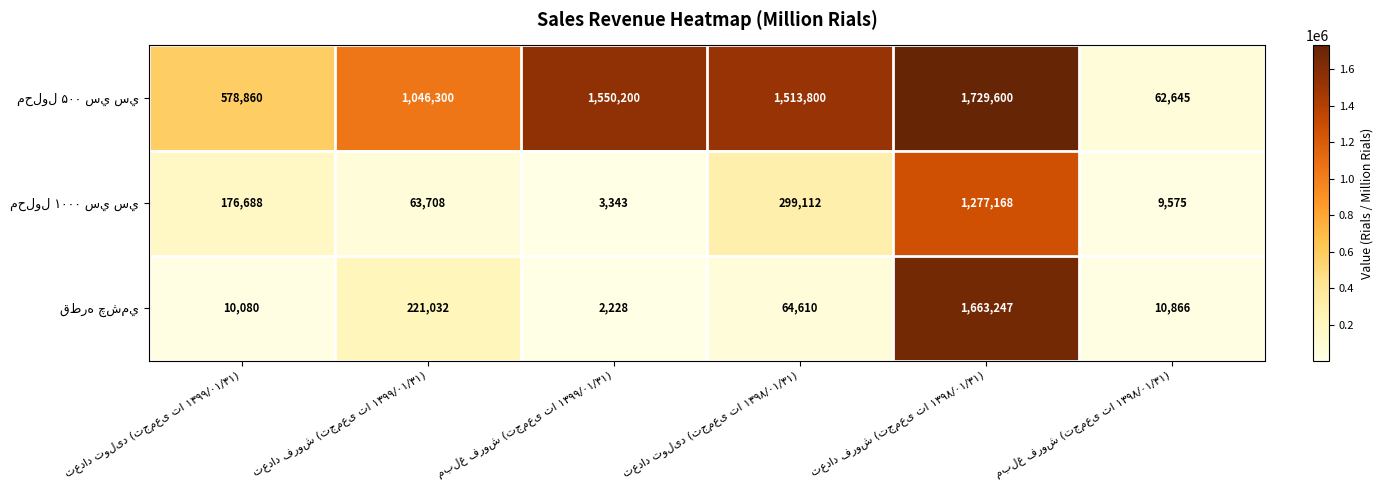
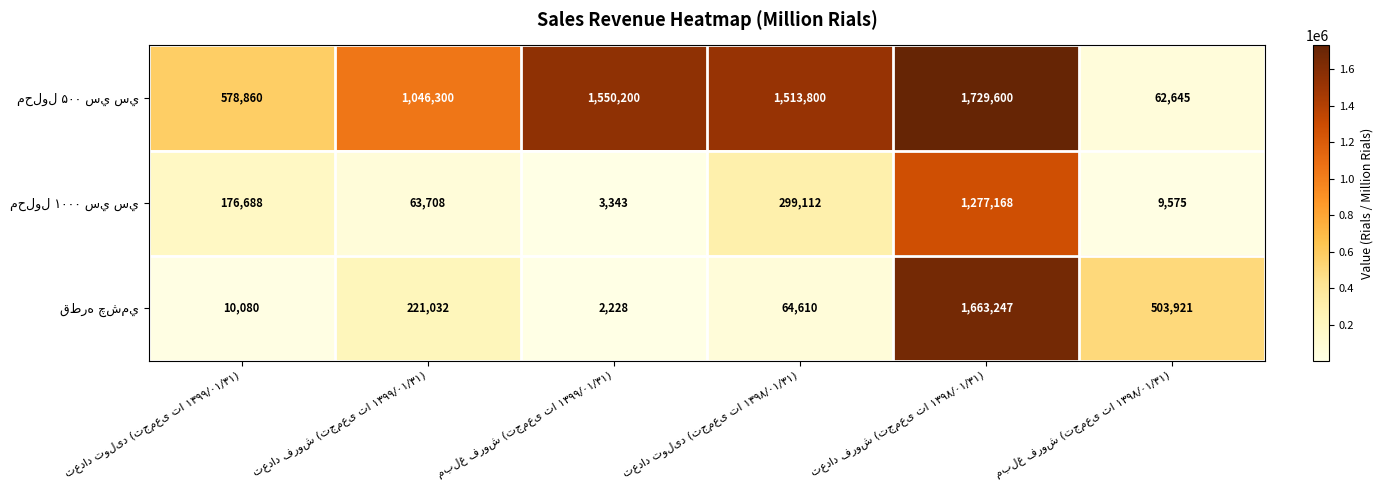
  {
    "محلول ۵۰۰ سي سي": {
      "تعداد تولید (تجمعی تا ۱۳۹۹/۰۱/۳۱)": "578,860",
      "تعداد فروش (تجمعی تا ۱۳۹۹/۰۱/۳۱)": "1,046,300",
      "مبلغ فروش (تجمعی تا ۱۳۹۹/۰۱/۳۱)": "1,550,200",
      "تعداد تولید (تجمعی تا ۱۳۹۸/۰۱/۳۱)": "1,513,800",
      "تعداد فروش (تجمعی تا ۱۳۹۸/۰۱/۳۱)": "1,729,600",
      "مبلغ فروش (تجمعی تا ۱۳۹۸/۰۱/۳۱)": "62,645"
    },
    "محلول ۱۰۰۰ سي سي": {
      "تعداد تولید (تجمعی تا ۱۳۹۹/۰۱/۳۱)": "176,688",
      "تعداد فروش (تجمعی تا ۱۳۹۹/۰۱/۳۱)": "63,708",
      "مبلغ فروش (تجمعی تا ۱۳۹۹/۰۱/۳۱)": "3,343",
      "تعداد تولید (تجمعی تا ۱۳۹۸/۰۱/۳۱)": "299,112",
      "تعداد فروش (تجمعی تا ۱۳۹۸/۰۱/۳۱)": "1,277,168",
      "مبلغ فروش (تجمعی تا ۱۳۹۸/۰۱/۳۱)": "9,575"
    },
    "قطره چشمي": {
      "تعداد تولید (تجمعی تا ۱۳۹۹/۰۱/۳۱)": "10,080",
      "تعداد فروش (تجمعی تا ۱۳۹۹/۰۱/۳۱)": "221,032",
      "مبلغ فروش (تجمعی تا ۱۳۹۹/۰۱/۳۱)": "2,228",
      "تعداد تولید (تجمعی تا ۱۳۹۸/۰۱/۳۱)": "64,610",
      "تعداد فروش (تجمعی تا ۱۳۹۸/۰۱/۳۱)": "1,663,247",
-     "مبلغ فروش (تجمعی تا ۱۳۹۸/۰۱/۳۱)": "10,866"
+     "مبلغ فروش (تجمعی تا ۱۳۹۸/۰۱/۳۱)": "503,921"
    }
  }
